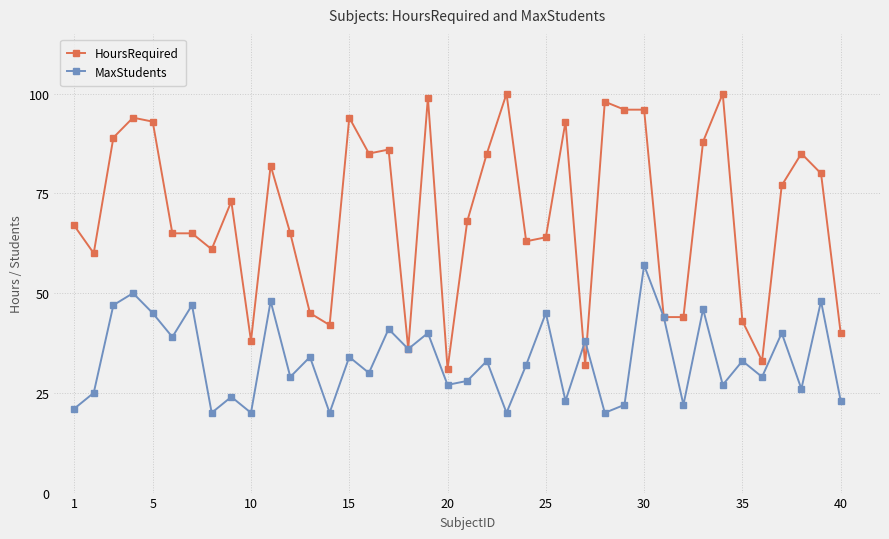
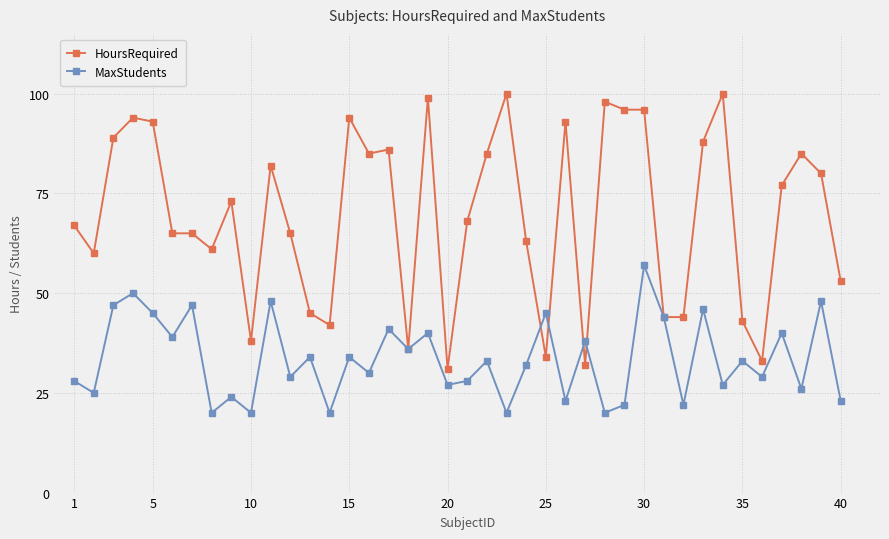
  {
    "HoursRequired": {
      "1": 67,
      "5": 93,
      "10": 38,
      "15": 94,
      "20": 31,
-     "25": 64,
+     "25": 34,
      "30": 96,
      "35": 43,
-     "40": 40
+     "40": 53
    },
    "MaxStudents": {
-     "1": 21,
+     "1": 28,
      "5": 45,
      "10": 20,
      "15": 34,
      "20": 27,
      "25": 45,
      "30": 57,
      "35": 33,
      "40": 23
    }
  }
